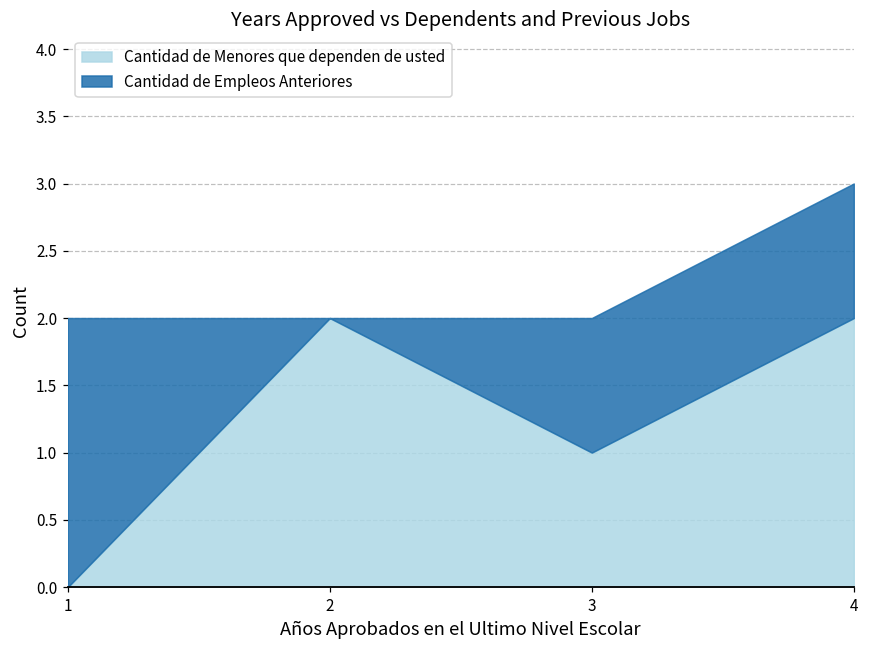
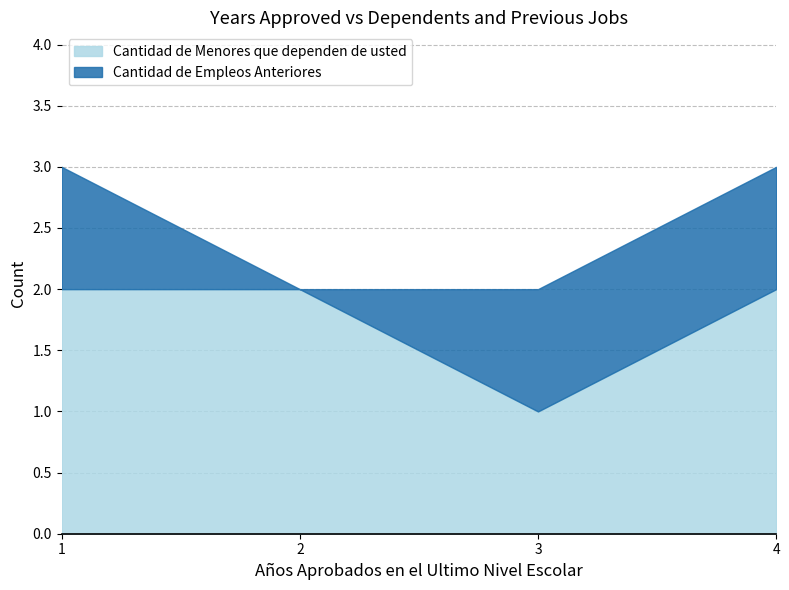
  {
    "Cantidad de Menores que dependen de usted": {
-     "1": 0,
+     "1": 2,
      "3": 1,
      "4": 2
    },
    "Cantidad de Empleos Anteriores": {
-     "1": 2
+     "1": 1
    }
  }
